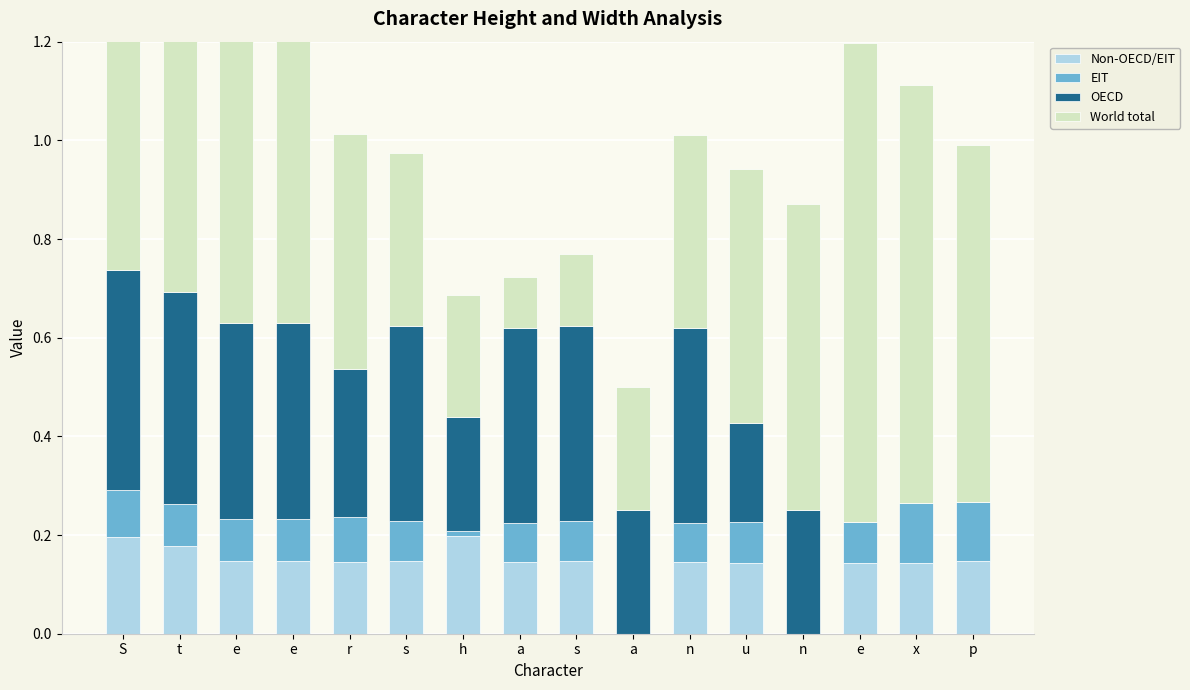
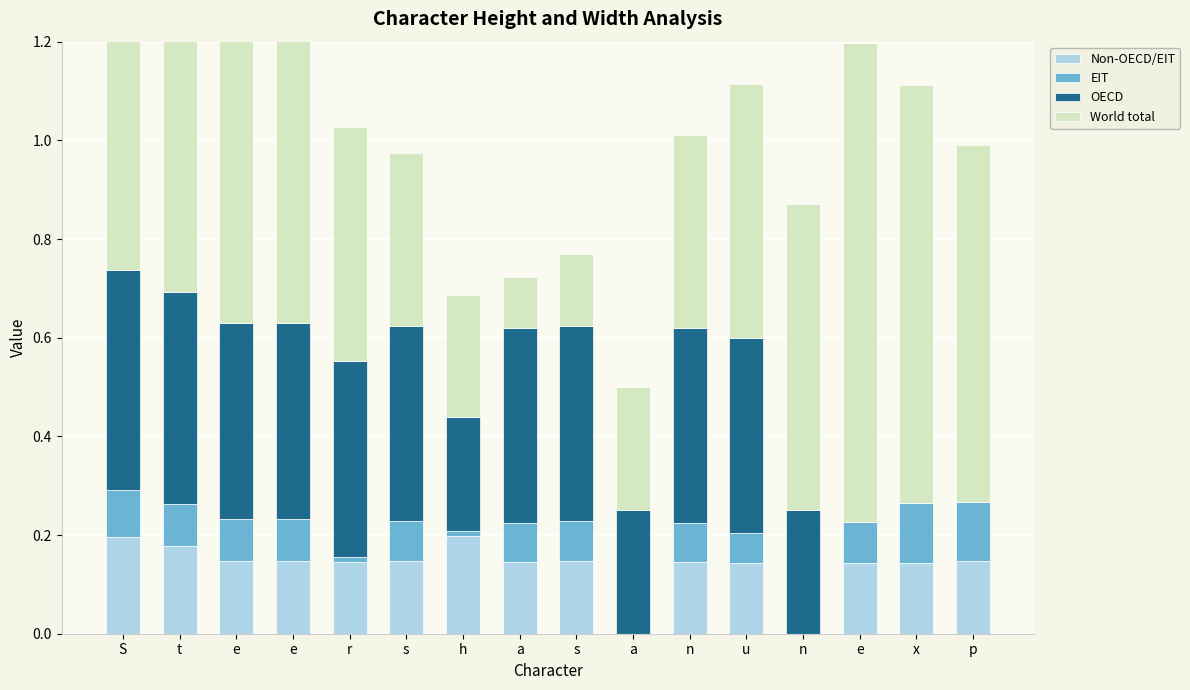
  {
    "EIT": {
      "S": 0.09,
      "t": 0.09,
-     "r": 0.09,
+     "r": 0.01,
      "h": 0.01,
-     "u": 0.08,
+     "u": 0.06,
      "x": 0.12,
      "p": 0.12
    },
    "OECD": {
      "S": 0.45,
      "t": 0.43,
-     "r": 0.30,
+     "r": 0.40,
      "h": 0.23,
-     "u": 0.20,
+     "u": 0.40,
      "x": 0.00,
      "p": 0.00
    }
  }
